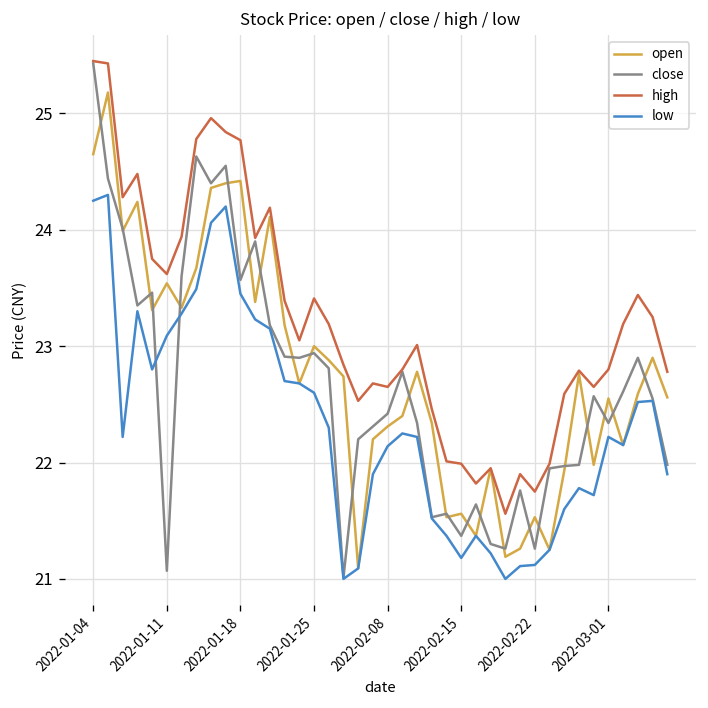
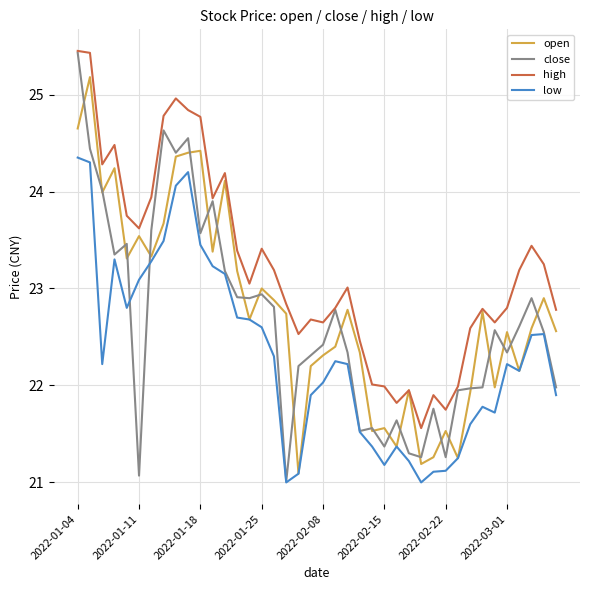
  {
    "open": {
      "2022-01-04": 24.7,
      "2022-01-11": 23.5,
      "2022-01-18": 24.4,
      "2022-01-25": 23.0,
      "2022-02-08": 22.3,
      "2022-02-15": 21.6,
      "2022-02-22": 21.5,
      "2022-03-01": 22.6
    },
    "close": {
      "2022-01-11": 21.1,
      "2022-01-18": 23.6,
      "2022-01-25": 22.9,
      "2022-02-08": 22.4,
      "2022-02-15": 21.4,
      "2022-02-22": 21.3,
      "2022-03-01": 22.3
    },
    "high": {
      "2022-01-11": 23.6,
      "2022-01-18": 24.8,
      "2022-01-25": 23.4,
      "2022-02-08": 22.7,
      "2022-02-15": 22.0,
      "2022-02-22": 21.8,
      "2022-03-01": 22.8
    },
    "low": {
-     "2022-01-04": 24.3,
+     "2022-01-04": 24.4,
      "2022-01-11": 23.1,
      "2022-01-18": 23.5,
      "2022-01-25": 22.6,
-     "2022-02-08": 22.1,
+     "2022-02-08": 22.0,
      "2022-02-15": 21.2,
      "2022-02-22": 21.1,
      "2022-03-01": 22.2
    }
  }
